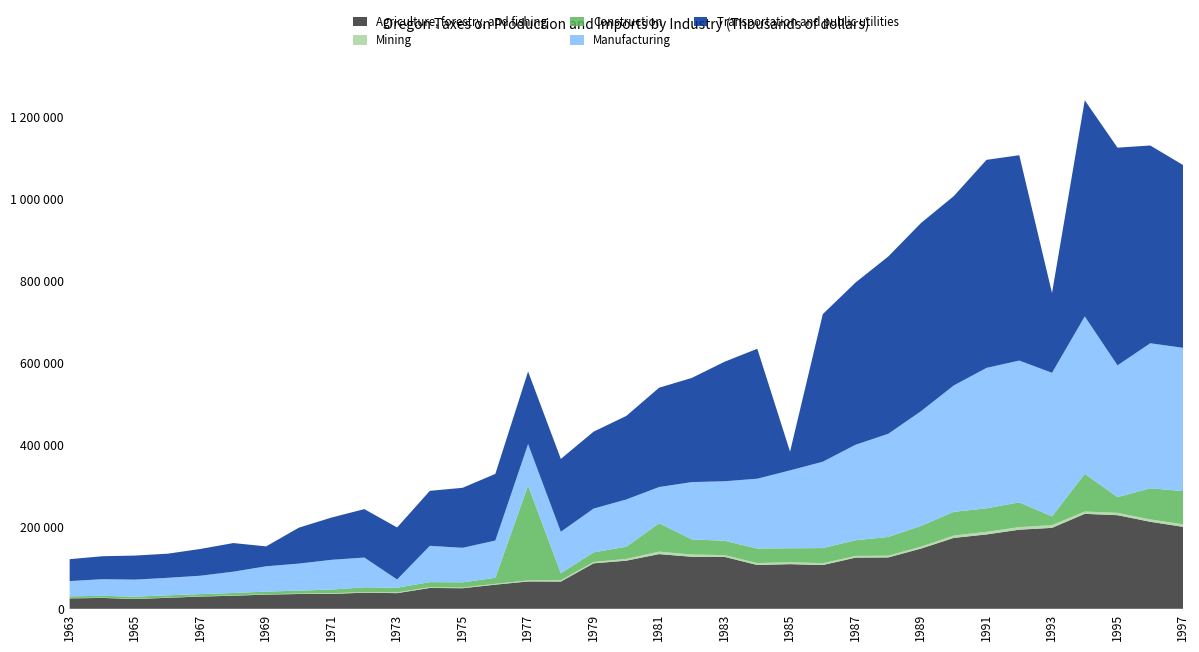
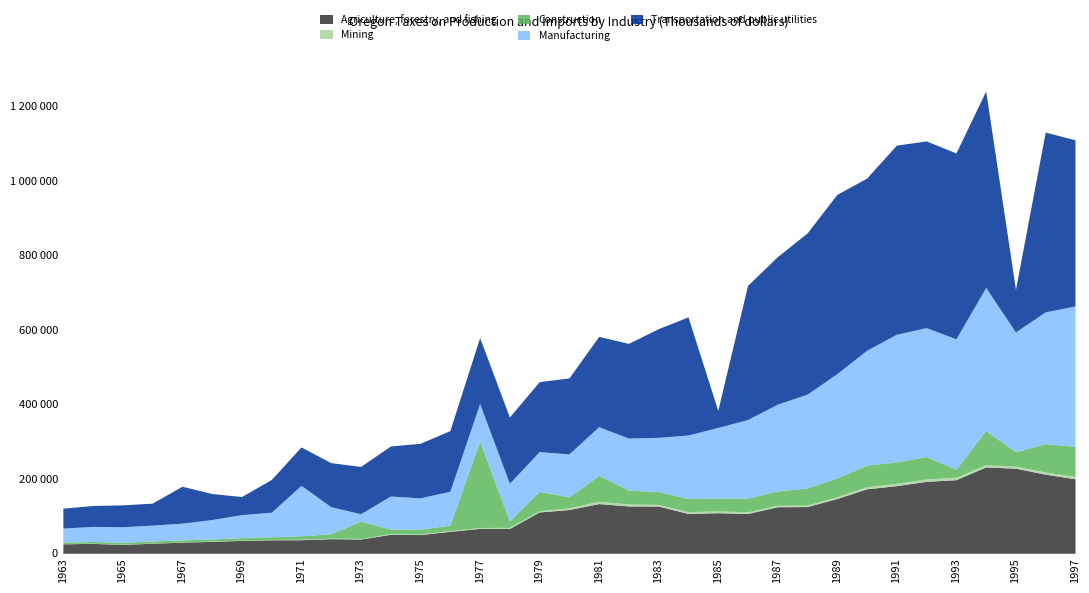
  {
    "Construction": {
      "1971": 10000,
-     "1973": 10000,
+     "1973": 50000,
      "1975": 10000,
      "1977": 230000,
-     "1979": 20000,
+     "1979": 50000,
      "1981": 70000,
      "1983": 30000,
      "1985": 30000,
      "1987": 40000,
      "1989": 50000,
      "1991": 60000,
      "1993": 20000,
      "1995": 40000,
      "1997": 80000
    },
    "Manufacturing": {
      "1963": 40000,
      "1965": 40000,
      "1967": 40000,
      "1969": 60000,
-     "1971": 70000,
+     "1971": 140000,
      "1973": 20000,
      "1975": 80000,
      "1977": 100000,
      "1979": 110000,
-     "1981": 90000,
+     "1981": 130000,
      "1983": 150000,
      "1985": 190000,
      "1987": 230000,
      "1989": 280000,
      "1991": 340000,
      "1993": 350000,
      "1995": 320000,
-     "1997": 350000
+     "1997": 380000
    },
    "Transportation and public utilities": {
      "1963": 50000,
      "1965": 60000,
-     "1967": 70000,
+     "1967": 100000,
      "1969": 50000,
      "1971": 100000,
      "1973": 130000,
      "1975": 150000,
      "1977": 180000,
      "1979": 190000,
      "1981": 240000,
      "1983": 290000,
      "1985": 50000,
      "1987": 400000,
-     "1989": 460000,
+     "1989": 480000,
      "1991": 510000,
-     "1993": 190000,
-     "1995": 530000,
+     "1993": 500000,
+     "1995": 110000,
      "1997": 450000
    }
  }
